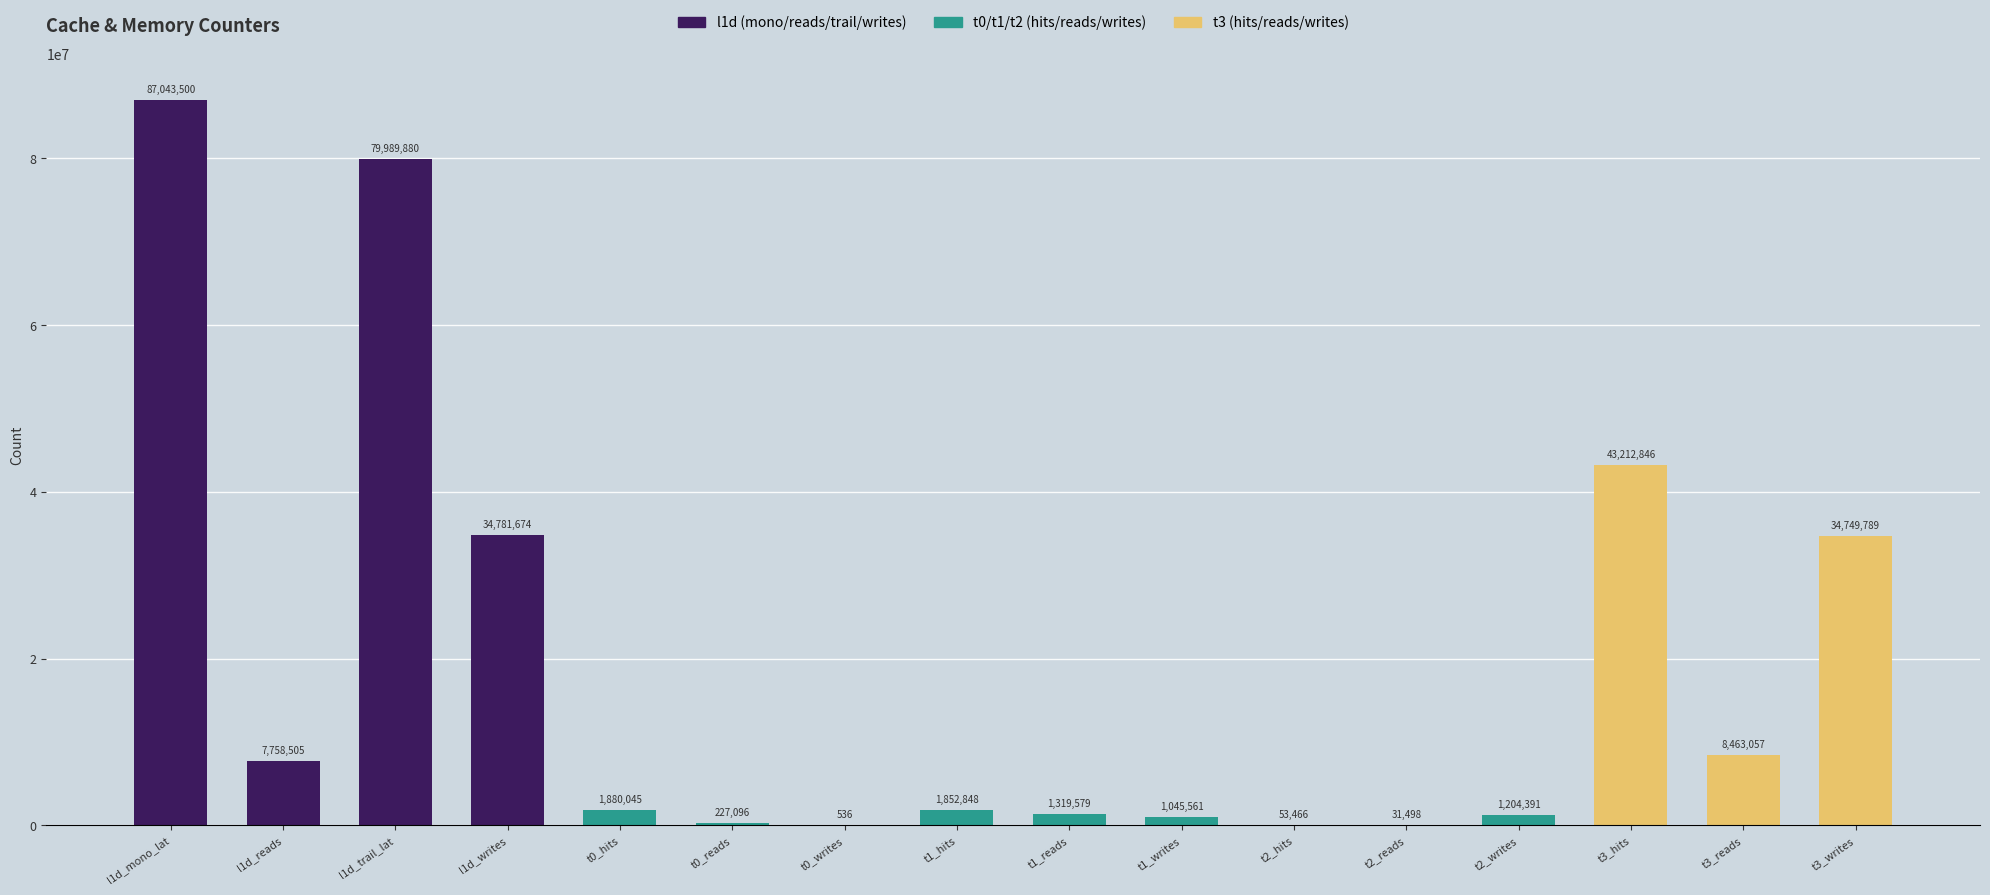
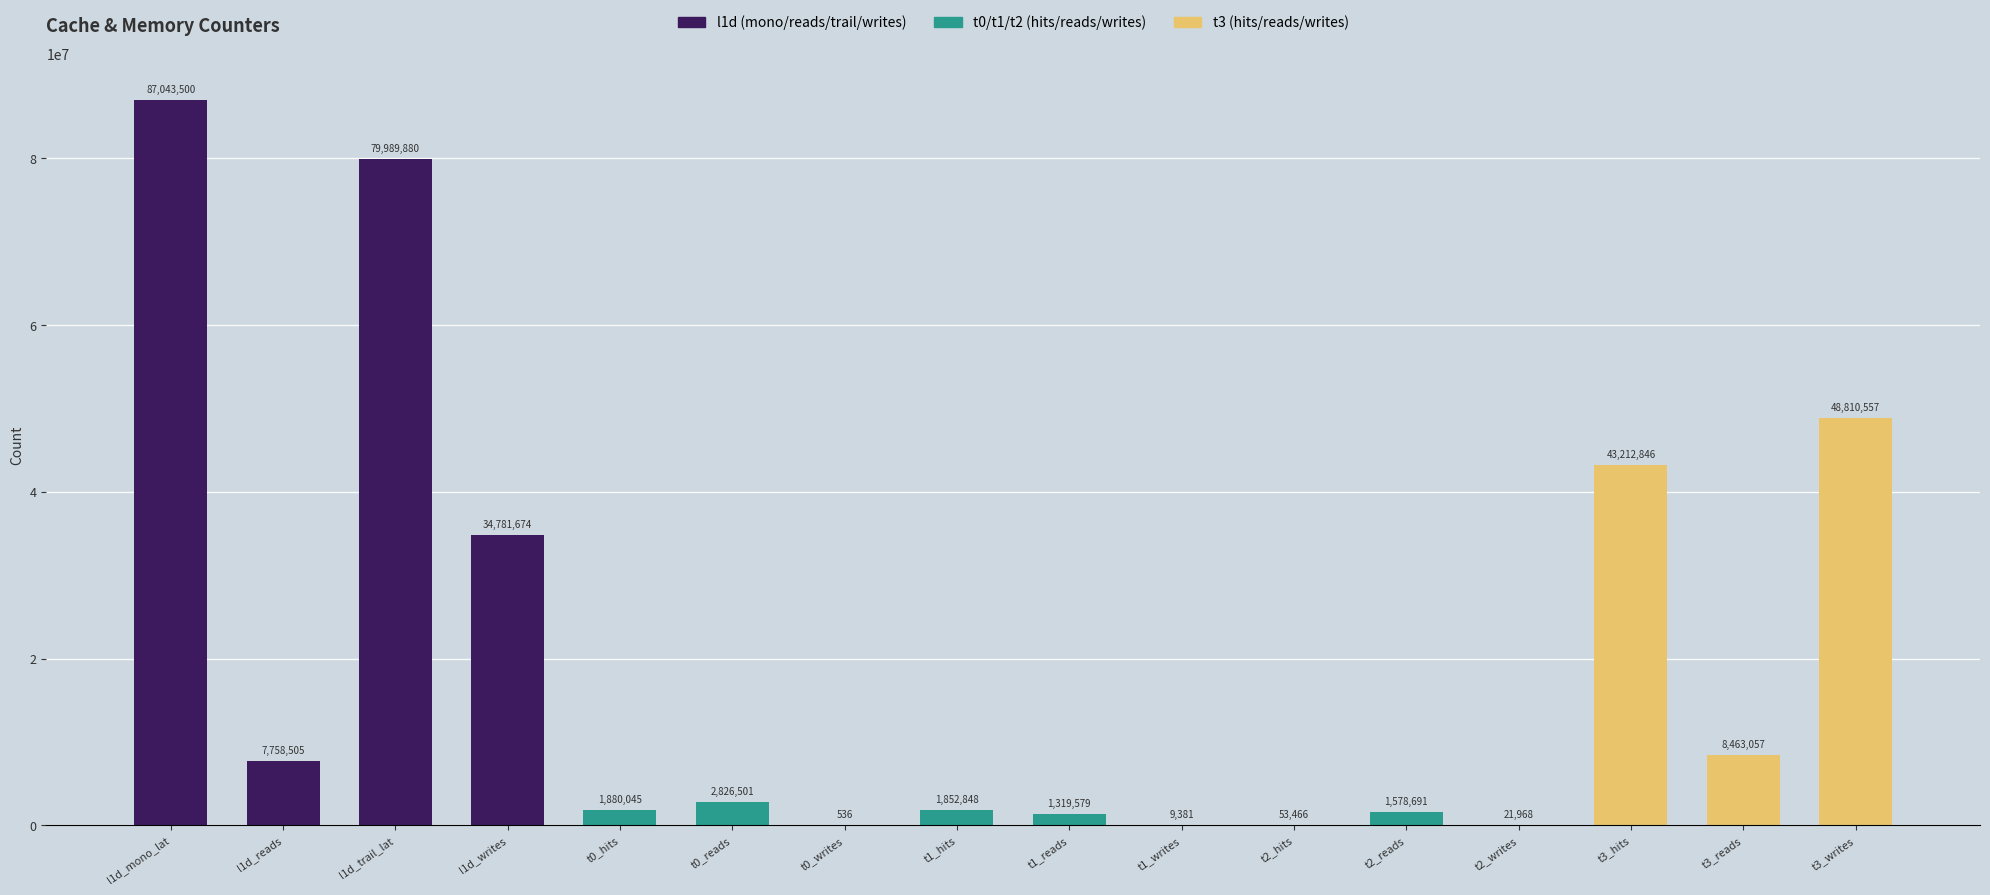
  {
    "l1d (mono/reads/trail/writes)": {
      "l1d_mono_lat": "87,043,500",
      "l1d_reads": "7,758,505",
      "l1d_trail_lat": "79,989,880",
      "l1d_writes": "34,781,674"
    },
    "t0/t1/t2 (hits/reads/writes)": {
      "t0_hits": "1,880,045",
-     "t0_reads": "227,096",
+     "t0_reads": "2,826,501",
      "t0_writes": "536",
      "t1_hits": "1,852,848",
      "t1_reads": "1,319,579",
-     "t1_writes": "1,045,561",
+     "t1_writes": "9,381",
      "t2_hits": "53,466",
-     "t2_reads": "31,498",
-     "t2_writes": "1,204,391"
+     "t2_reads": "1,578,691",
+     "t2_writes": "21,968"
    },
    "t3 (hits/reads/writes)": {
      "t3_hits": "43,212,846",
      "t3_reads": "8,463,057",
-     "t3_writes": "34,749,789"
+     "t3_writes": "48,810,557"
    }
  }
